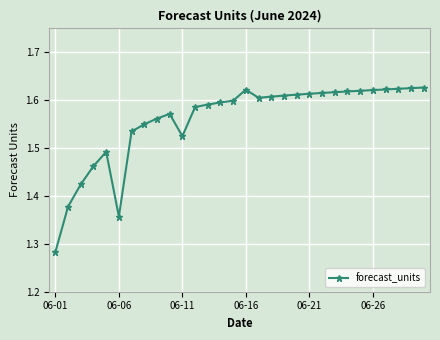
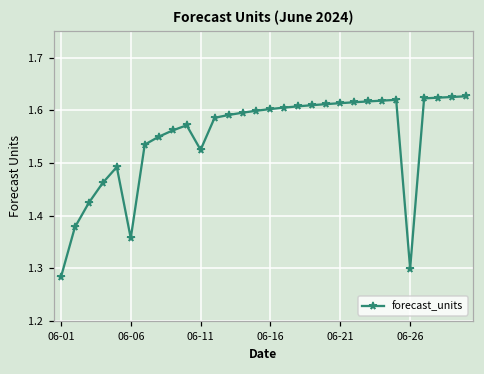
  {
    "06-01": 1.28,
    "06-06": 1.36,
    "06-11": 1.52,
-   "06-16": 1.62,
+   "06-16": 1.60,
    "06-21": 1.61,
-   "06-26": 1.62
+   "06-26": 1.30
  }
